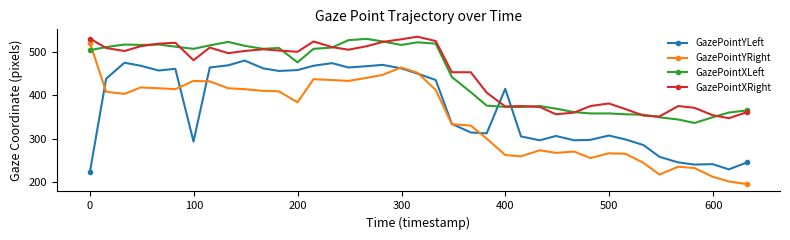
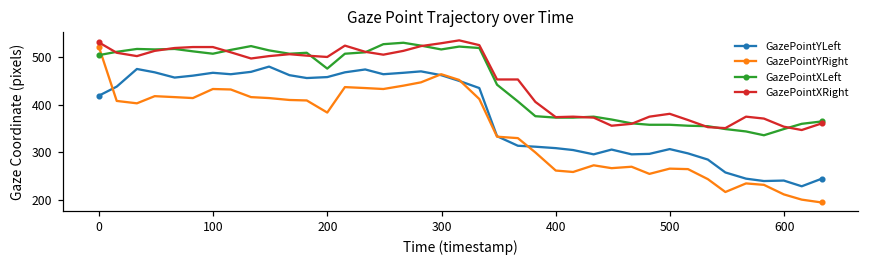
  {
    "GazePointYLeft": {
-     "0": 220,
-     "100": 290,
+     "0": 420,
+     "100": 470,
      "200": 460,
-     "400": 410
+     "400": 310
    },
    "GazePointYRight": {
      "0": 520,
      "100": 430,
      "200": 380,
      "400": 260
    },
    "GazePointXLeft": {
      "0": 500,
      "100": 510,
      "200": 480
    },
    "GazePointXRight": {
      "0": 530,
-     "100": 480,
+     "100": 520,
      "200": 500
    }
  }
